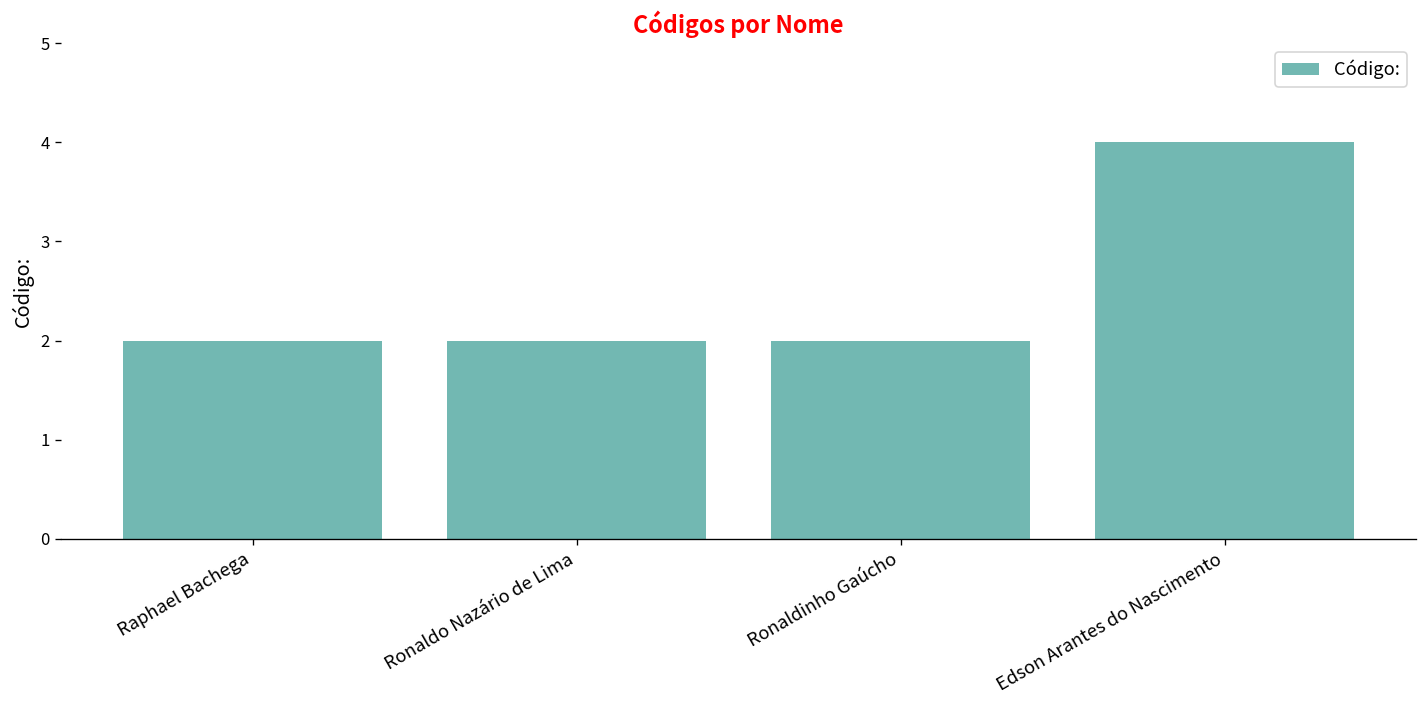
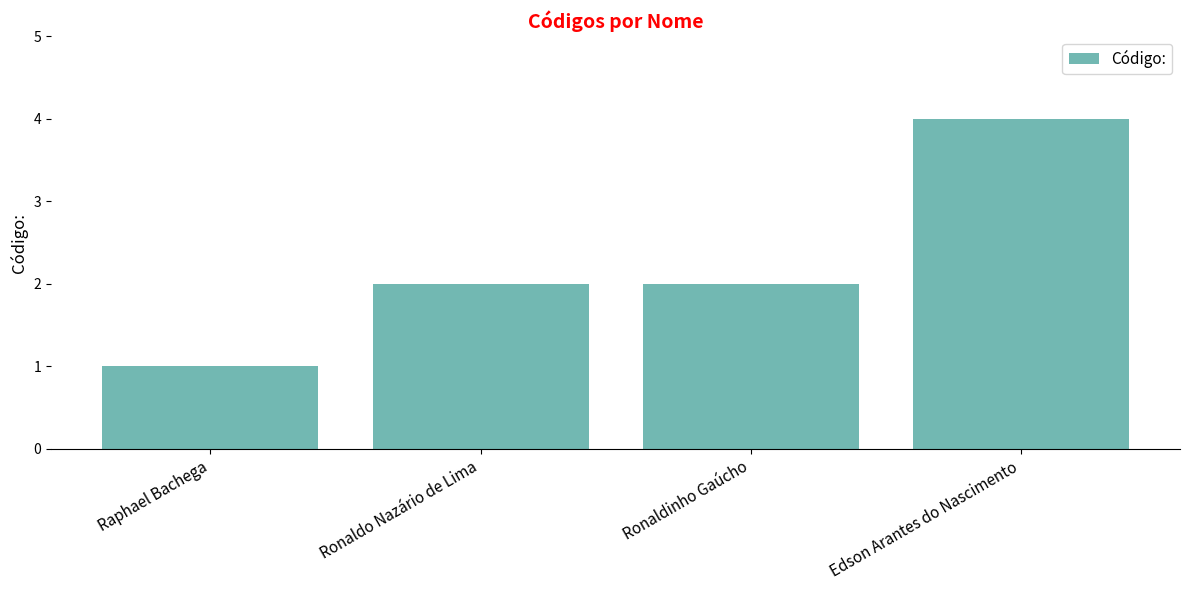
  {
-   "Raphael Bachega": 2,
+   "Raphael Bachega": 1,
    "Ronaldo Nazário de Lima": 2,
    "Ronaldinho Gaúcho": 2,
    "Edson Arantes do Nascimento": 4
  }
